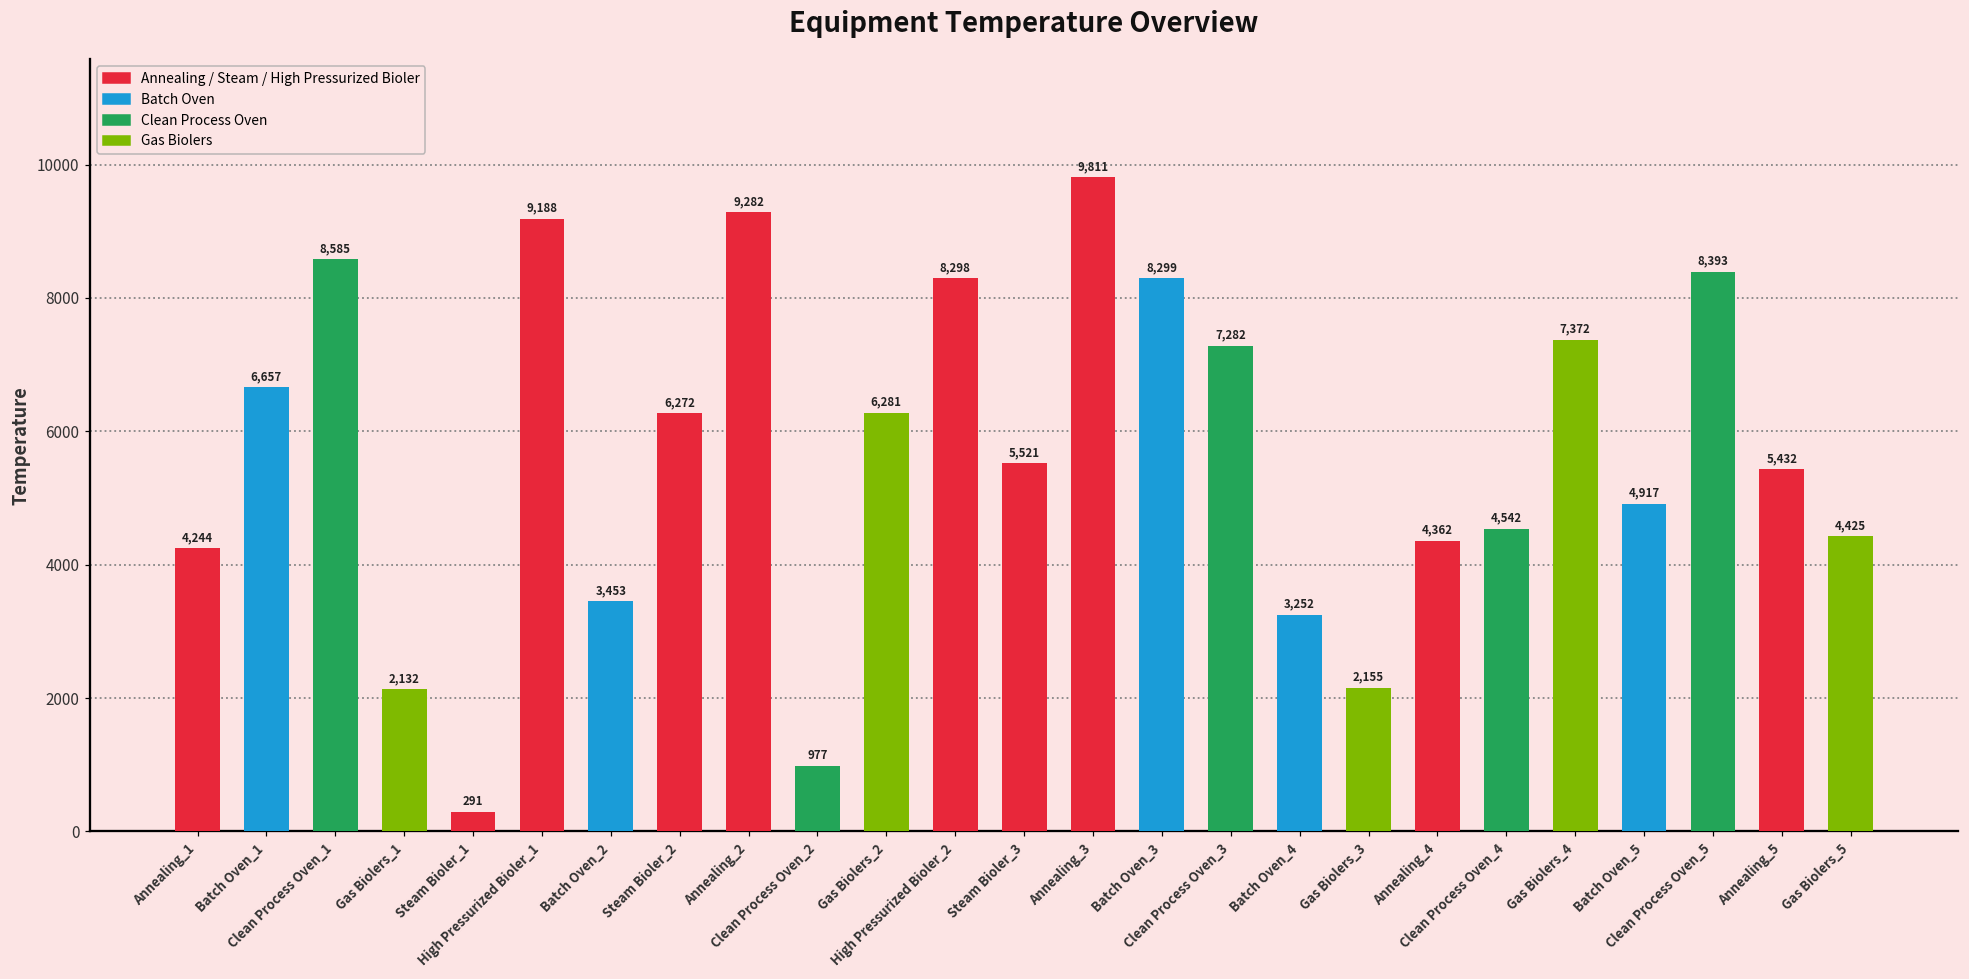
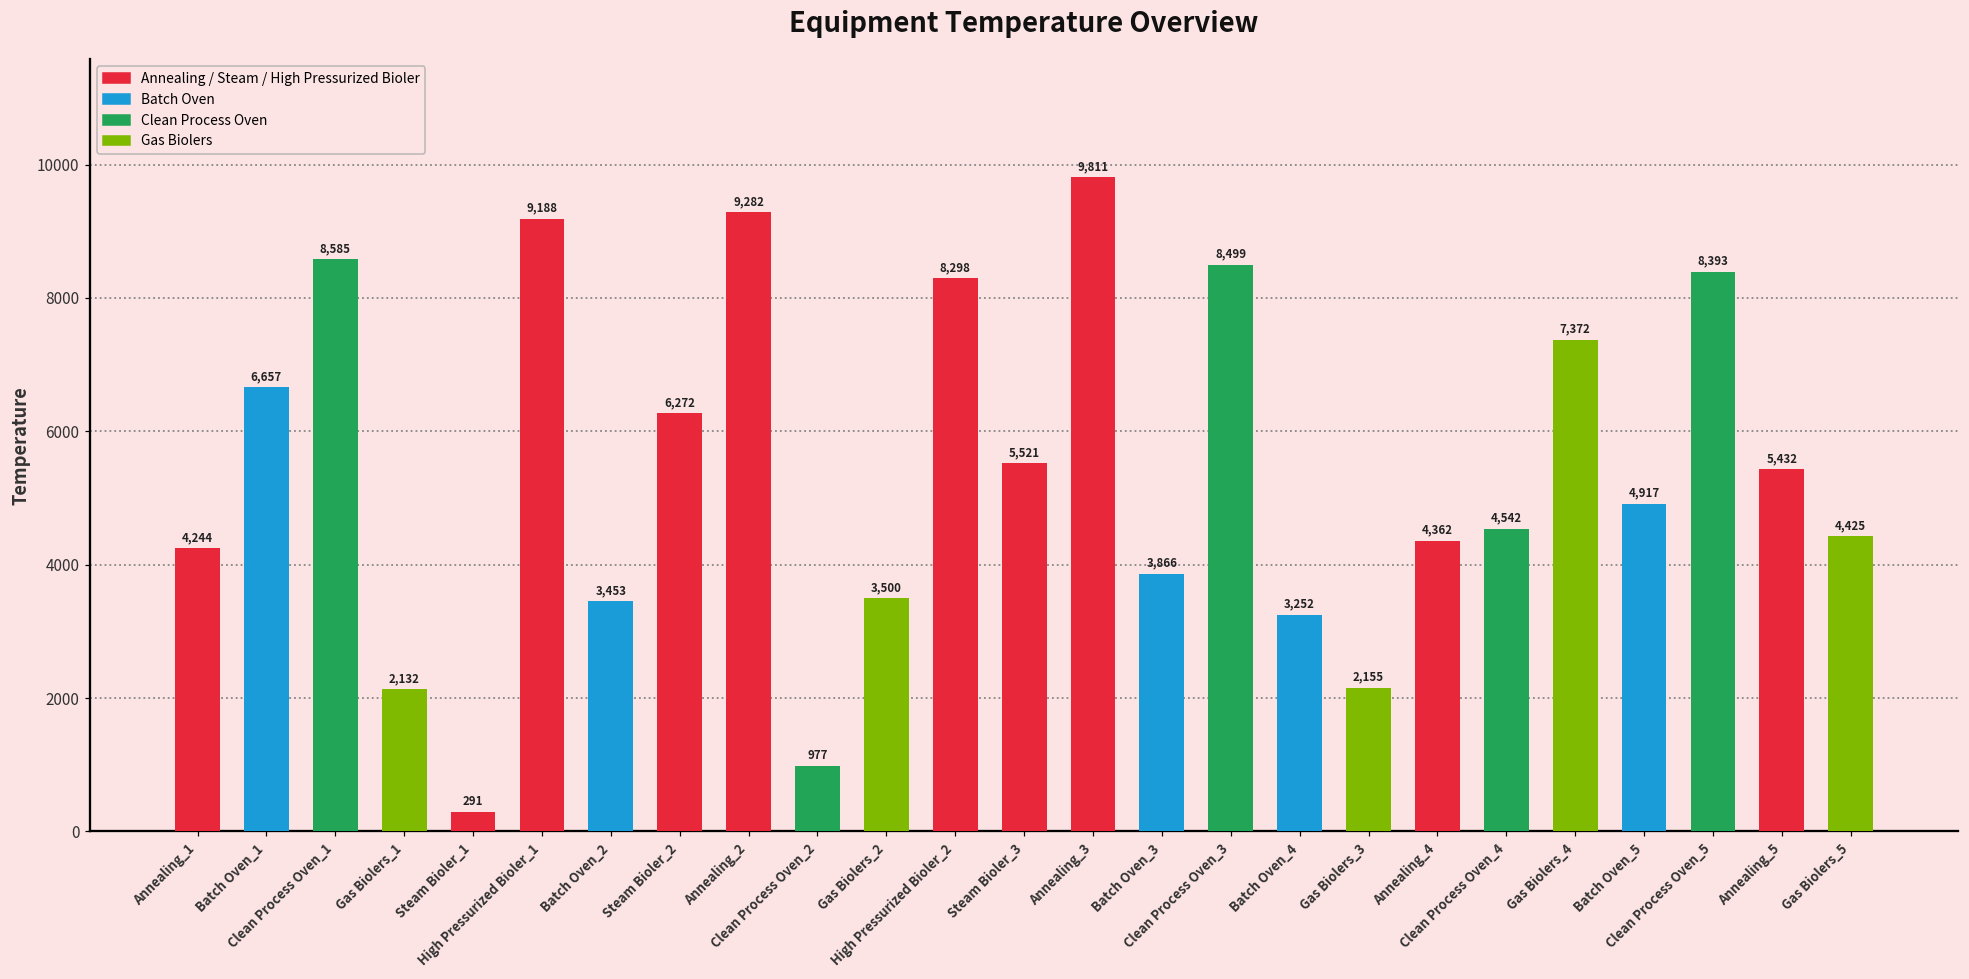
  {
    "Annealing_1": "4,244",
    "Batch Oven_1": "6,657",
    "Clean Process Oven_1": "8,585",
    "Gas Biolers_1": "2,132",
    "Steam Bioler_1": "291",
    "High Pressurized Bioler_1": "9,188",
    "Batch Oven_2": "3,453",
    "Steam Bioler_2": "6,272",
    "Annealing_2": "9,282",
    "Clean Process Oven_2": "977",
-   "Gas Biolers_2": "6,281",
+   "Gas Biolers_2": "3,500",
    "High Pressurized Bioler_2": "8,298",
    "Steam Bioler_3": "5,521",
    "Annealing_3": "9,811",
-   "Batch Oven_3": "8,299",
-   "Clean Process Oven_3": "7,282",
+   "Batch Oven_3": "3,866",
+   "Clean Process Oven_3": "8,499",
    "Batch Oven_4": "3,252",
    "Gas Biolers_3": "2,155",
    "Annealing_4": "4,362",
    "Clean Process Oven_4": "4,542",
    "Gas Biolers_4": "7,372",
    "Batch Oven_5": "4,917",
    "Clean Process Oven_5": "8,393",
    "Annealing_5": "5,432",
    "Gas Biolers_5": "4,425"
  }
